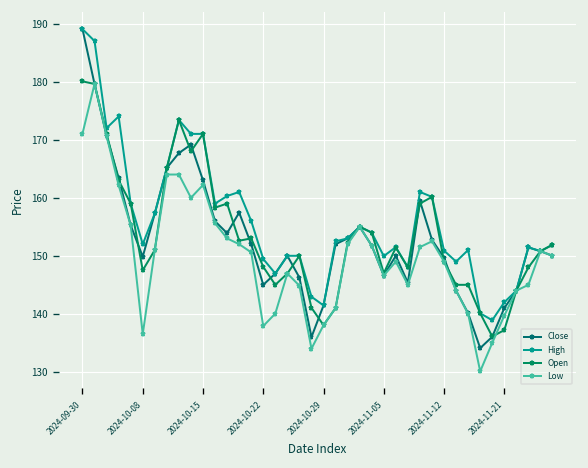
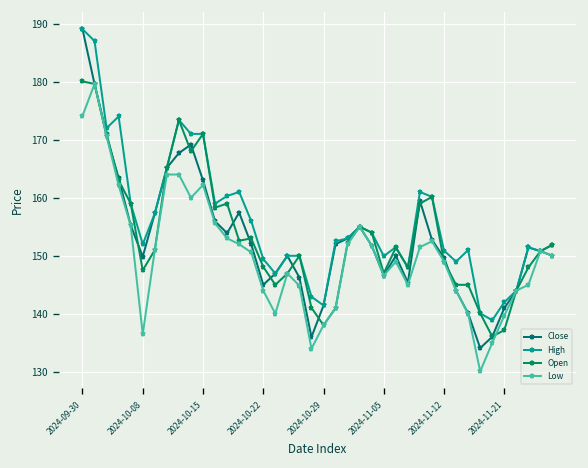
  {
    "Low": {
-     "2024-09-30": 171,
+     "2024-09-30": 174,
      "2024-10-08": 137,
      "2024-10-15": 162,
-     "2024-10-22": 138,
+     "2024-10-22": 144,
      "2024-11-21": 140
    }
  }
